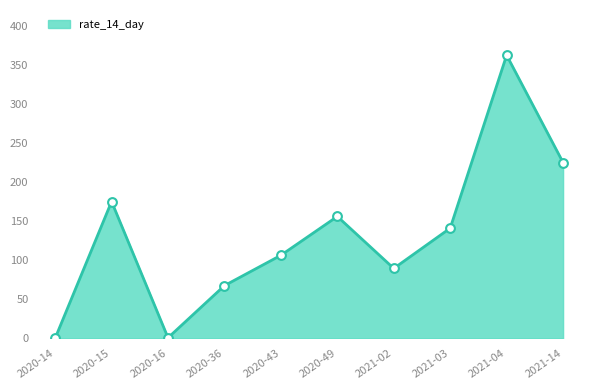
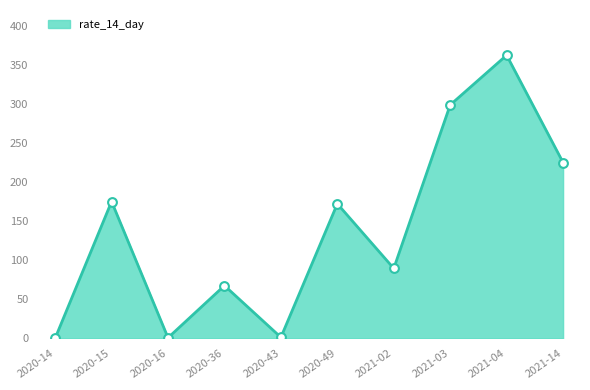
  {
    "2020-14": 0,
    "2020-15": 180,
    "2020-16": 0,
    "2020-36": 70,
-   "2020-43": 110,
-   "2020-49": 160,
+   "2020-43": 0,
+   "2020-49": 170,
    "2021-02": 90,
-   "2021-03": 140,
+   "2021-03": 300,
    "2021-04": 360,
    "2021-14": 220
  }
